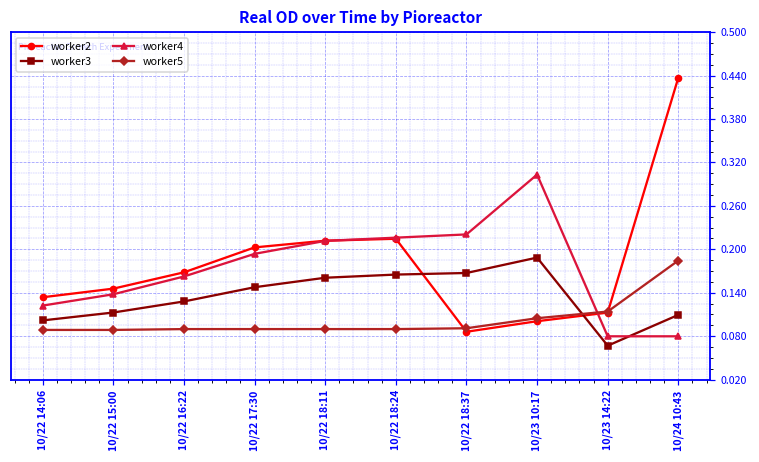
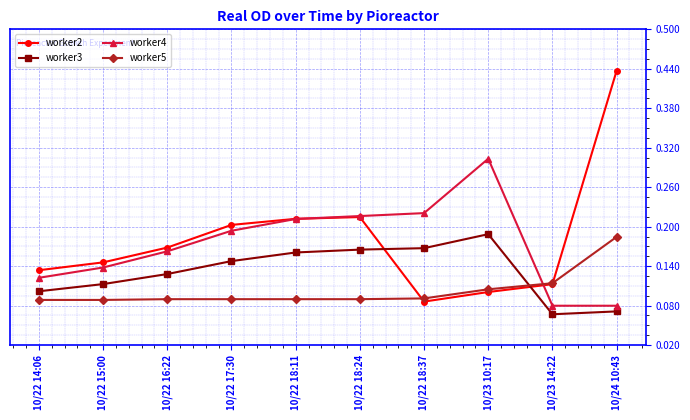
  {
    "worker2": {
      "10/22 14:06": 0.13,
      "10/22 15:00": 0.15,
      "10/22 16:22": 0.17,
      "10/22 17:30": 0.20,
      "10/22 18:37": 0.09,
      "10/23 10:17": 0.10,
      "10/24 10:43": 0.44
    },
    "worker3": {
      "10/22 14:06": 0.10,
      "10/22 15:00": 0.11,
      "10/22 16:22": 0.13,
      "10/22 17:30": 0.15,
      "10/22 18:11": 0.16,
      "10/22 18:24": 0.17,
      "10/22 18:37": 0.17,
      "10/23 10:17": 0.19,
      "10/23 14:22": 0.07,
-     "10/24 10:43": 0.11
+     "10/24 10:43": 0.07
    }
  }
